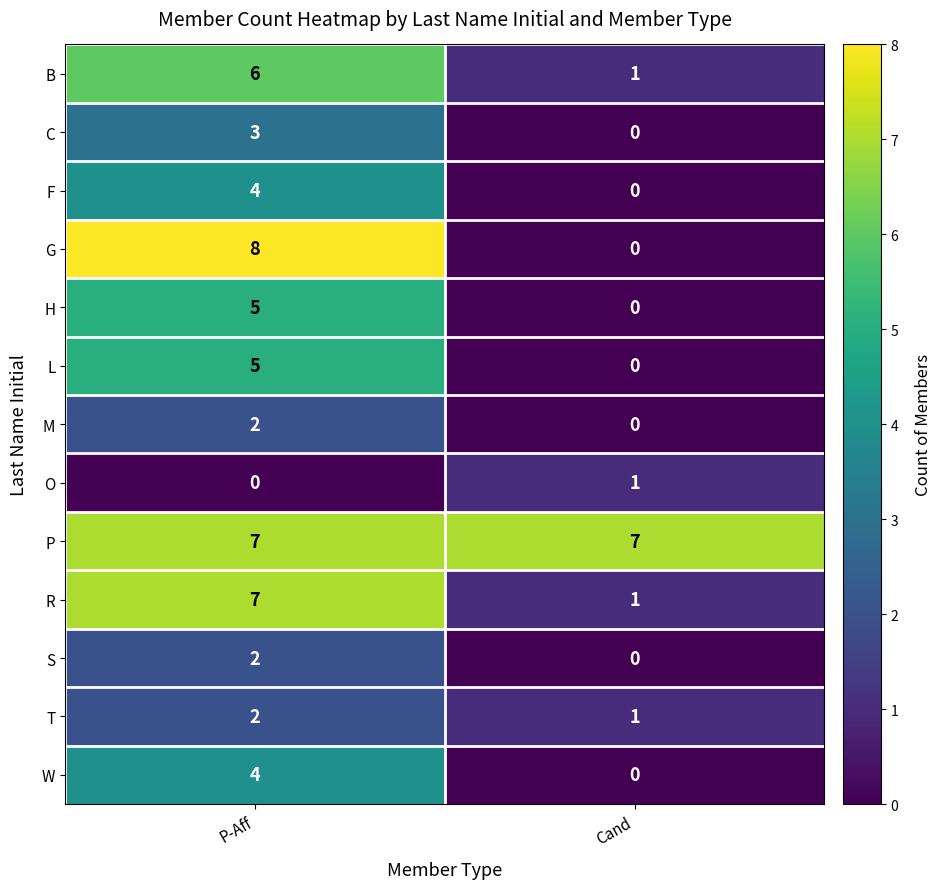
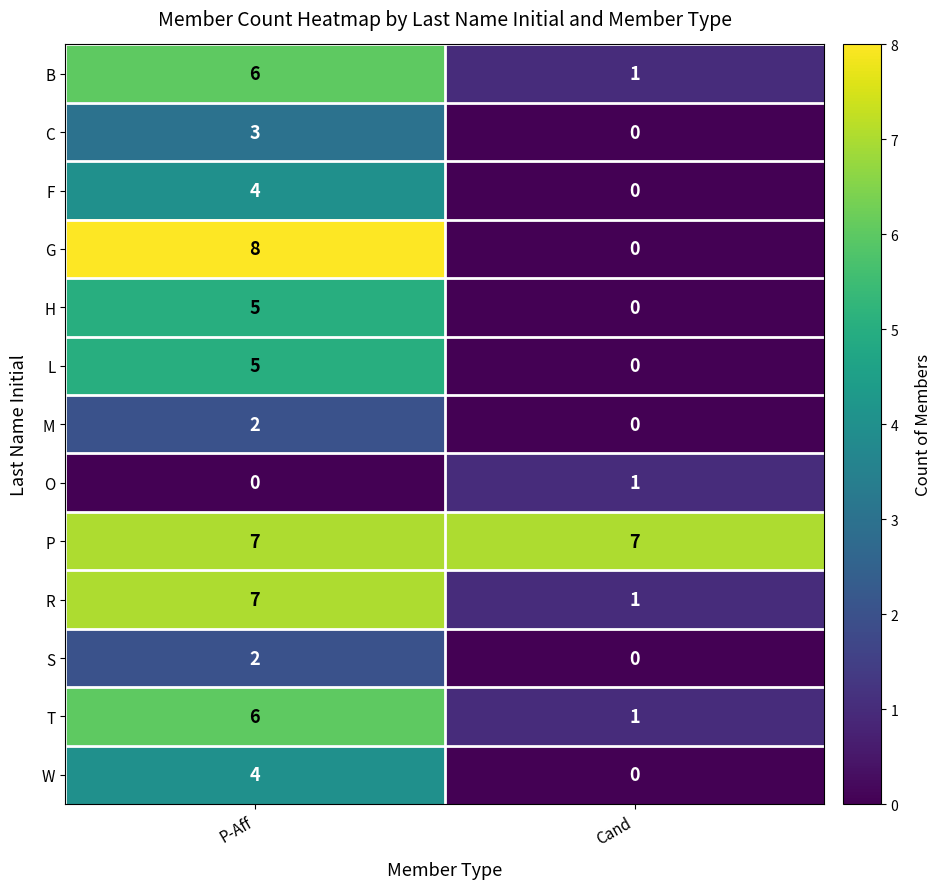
  {
    "B": {
      "P-Aff": 6,
      "Cand": 1
    },
    "C": {
      "P-Aff": 3,
      "Cand": 0
    },
    "F": {
      "P-Aff": 4,
      "Cand": 0
    },
    "G": {
      "P-Aff": 8,
      "Cand": 0
    },
    "H": {
      "P-Aff": 5,
      "Cand": 0
    },
    "L": {
      "P-Aff": 5,
      "Cand": 0
    },
    "M": {
      "P-Aff": 2,
      "Cand": 0
    },
    "O": {
      "P-Aff": 0,
      "Cand": 1
    },
    "P": {
      "P-Aff": 7,
      "Cand": 7
    },
    "R": {
      "P-Aff": 7,
      "Cand": 1
    },
    "S": {
      "P-Aff": 2,
      "Cand": 0
    },
    "T": {
-     "P-Aff": 2,
+     "P-Aff": 6,
      "Cand": 1
    },
    "W": {
      "P-Aff": 4,
      "Cand": 0
    }
  }
